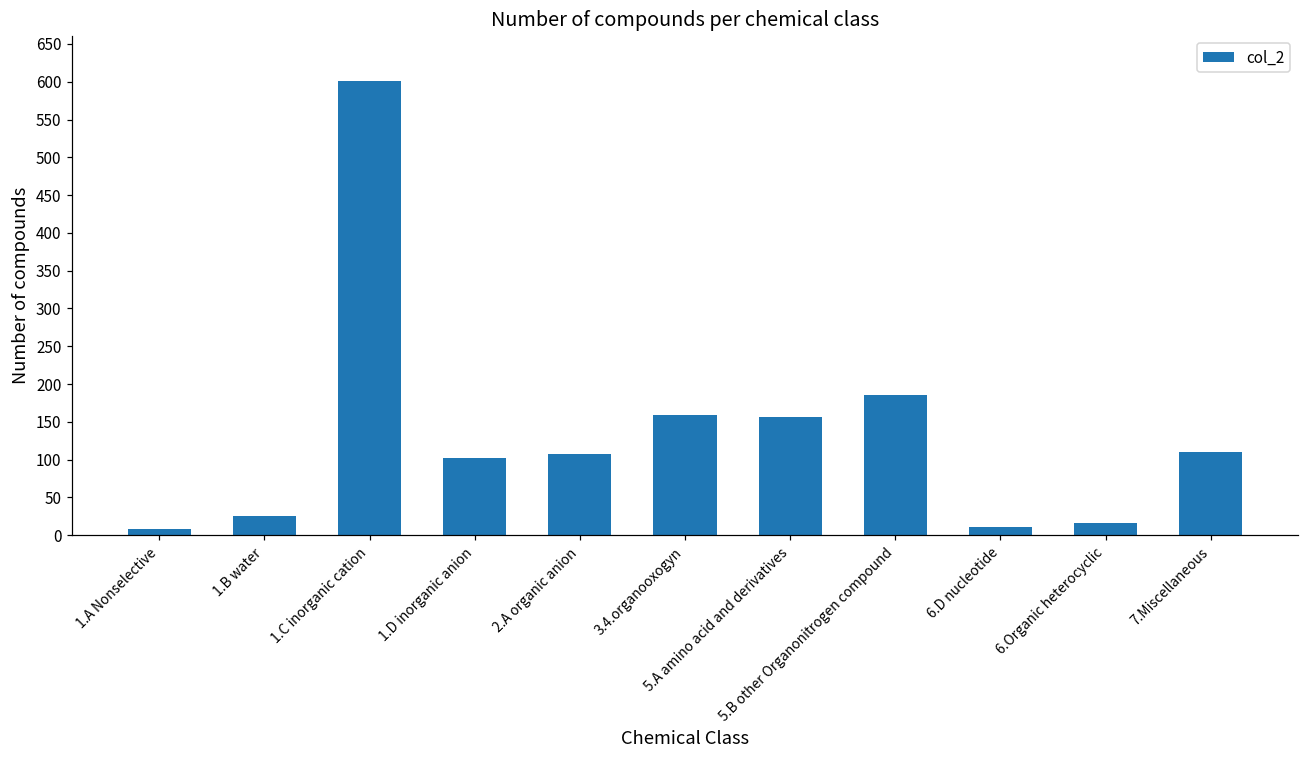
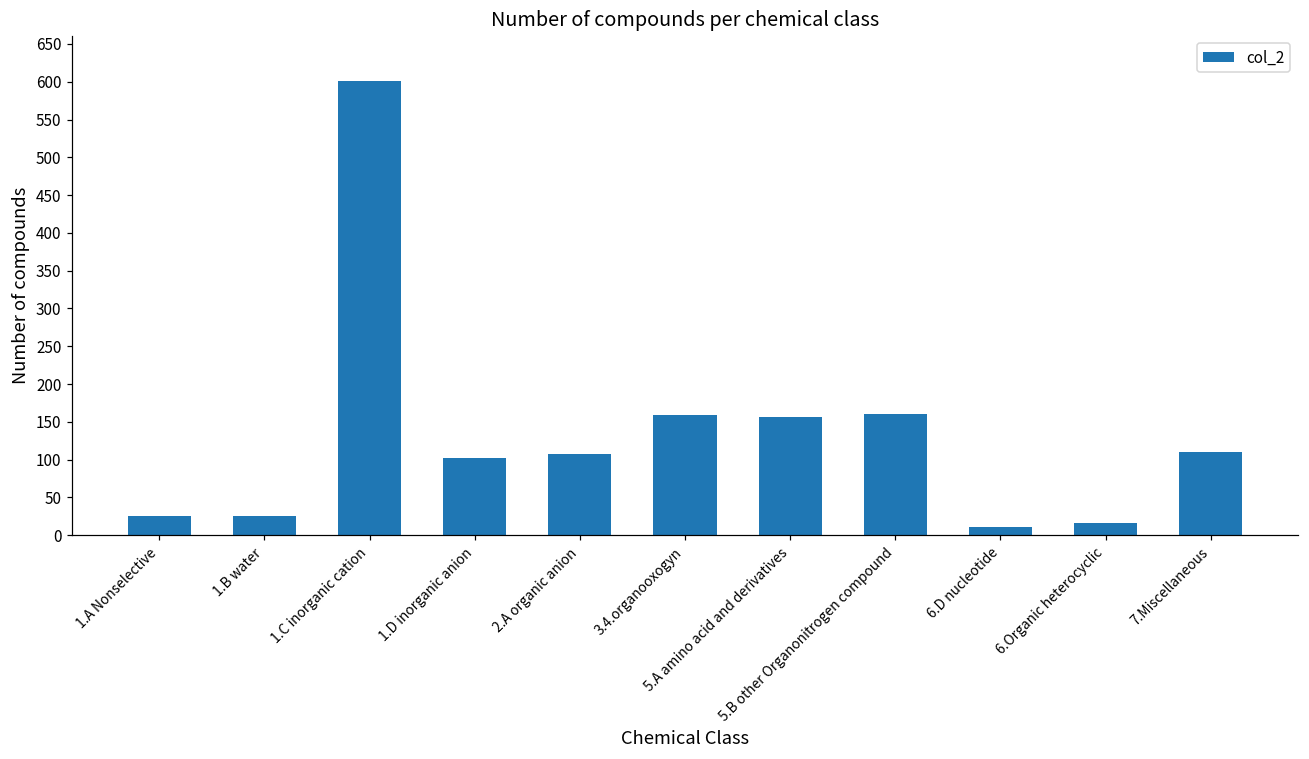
  {
-   "1.A Nonselective": 10,
+   "1.A Nonselective": 30,
    "1.B water": 30,
    "1.C inorganic cation": 600,
    "1.D inorganic anion": 100,
    "2.A organic anion": 110,
    "3.4.organooxogyn": 160,
    "5.A amino acid and derivatives": 160,
-   "5.B other Organonitrogen compound": 190,
+   "5.B other Organonitrogen compound": 160,
    "6.D nucleotide": 10,
    "6.Organic heterocyclic": 20,
    "7.Miscellaneous": 110
  }
